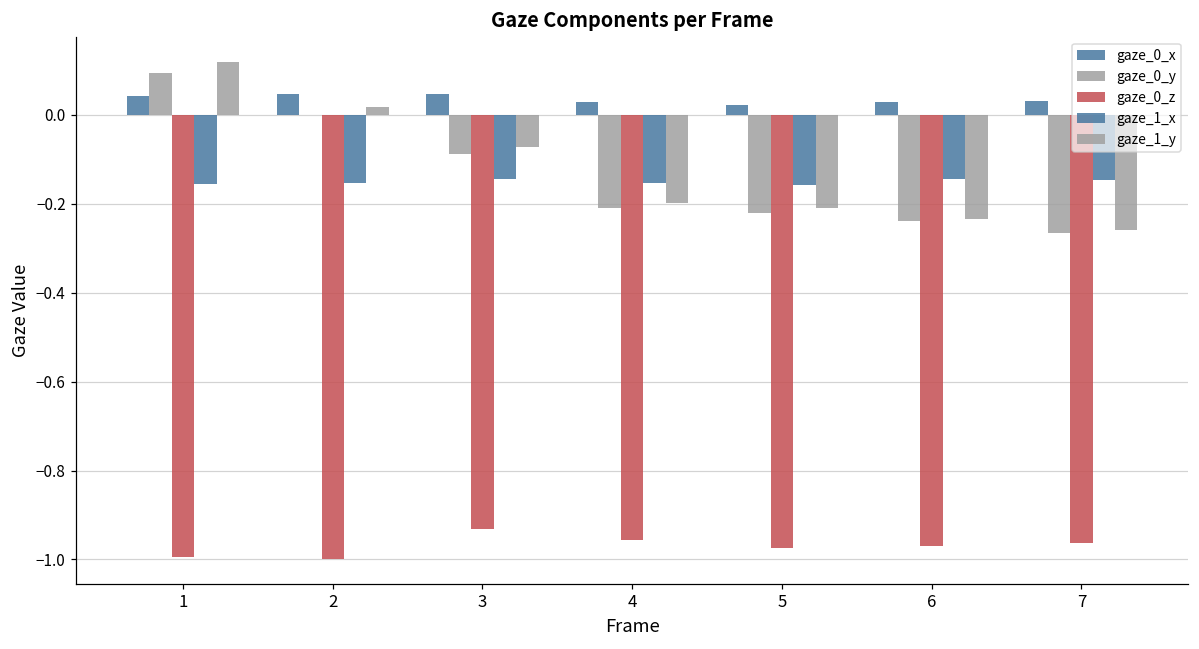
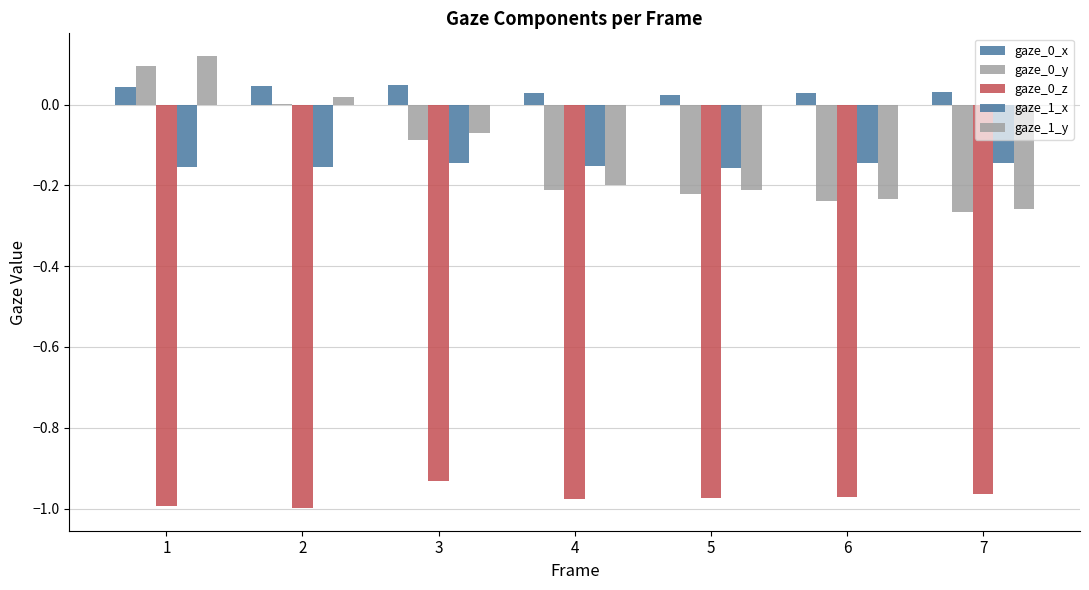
  {
    "gaze_0_z": {
      "1": -0.99,
      "2": -1.00,
      "3": -0.93,
-     "4": -0.96,
+     "4": -0.98,
      "5": -0.98,
      "6": -0.97,
      "7": -0.96
    }
  }
